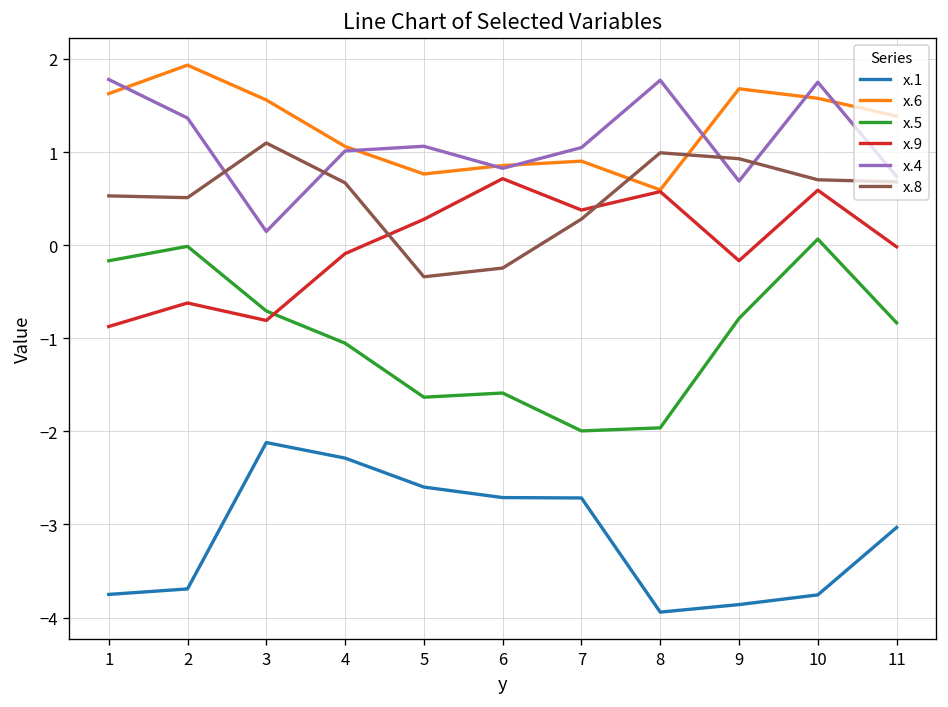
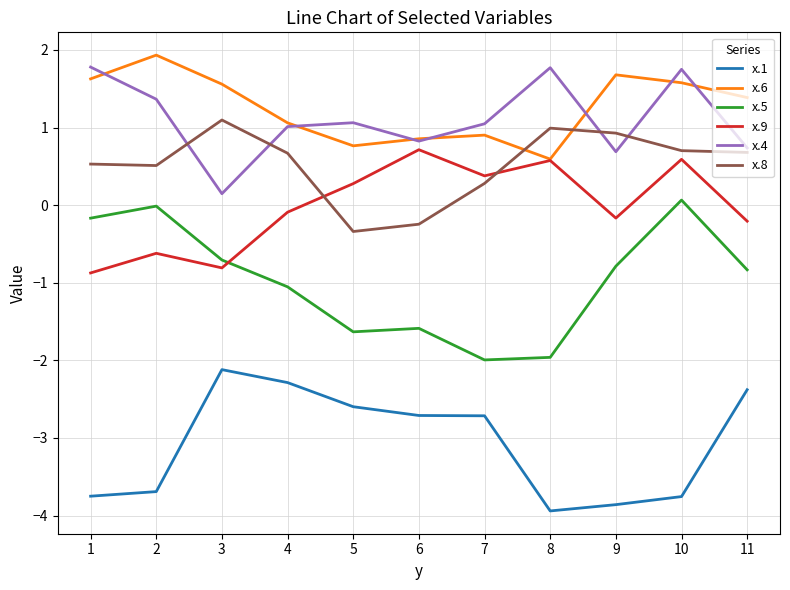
  {
    "x.1": {
      "1": -3.8,
      "2": -3.7,
      "3": -2.1,
      "4": -2.3,
      "5": -2.6,
      "6": -2.7,
      "7": -2.7,
      "8": -3.9,
      "9": -3.9,
      "10": -3.8,
-     "11": -3.0
+     "11": -2.4
    },
    "x.6": {
      "1": 1.6,
      "2": 1.9,
      "3": 1.6,
      "4": 1.1,
      "5": 0.8,
      "7": 0.9,
      "9": 1.7,
      "10": 1.6
    },
    "x.5": {
      "1": -0.2,
      "2": 0.0,
      "3": -0.7,
      "4": -1.1,
      "5": -1.6,
      "6": -1.6,
      "7": -2.0,
      "8": -2.0,
      "9": -0.8,
      "10": 0.1,
      "11": -0.8
    },
    "x.9": {
      "1": -0.9,
      "2": -0.6,
      "3": -0.8,
      "4": -0.1,
      "5": 0.3,
      "6": 0.7,
      "7": 0.4,
      "9": -0.2,
      "10": 0.6,
-     "11": 0.0
+     "11": -0.2
    },
    "x.4": {
      "1": 1.8,
      "2": 1.4,
      "3": 0.1,
      "4": 1.0,
      "5": 1.1,
      "7": 1.0,
      "8": 1.8,
      "9": 0.7,
      "10": 1.8
    },
    "x.8": {
      "1": 0.5,
      "2": 0.5,
      "3": 1.1,
      "4": 0.7,
      "5": -0.3,
      "6": -0.2,
      "7": 0.3,
      "8": 1.0,
      "9": 0.9,
      "10": 0.7
    }
  }
